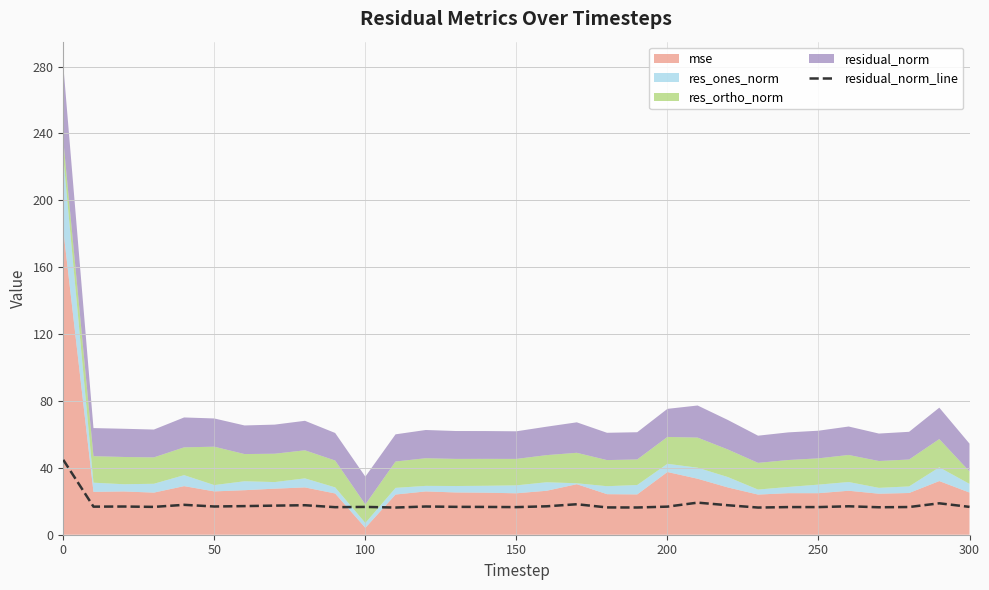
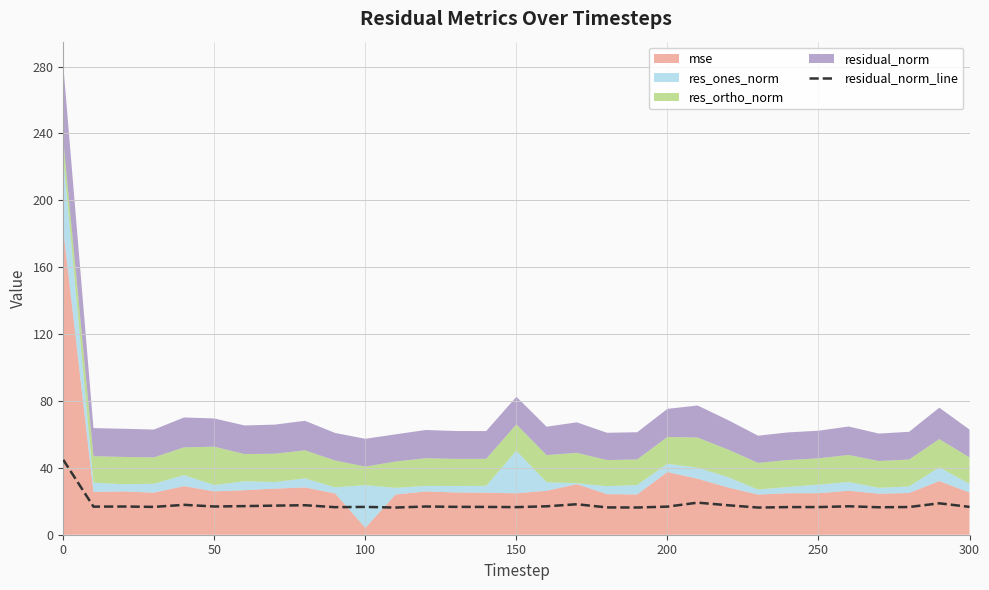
  {
    "residual_norm_line": {
      "0": 45,
      "50": 17,
      "150": 17,
      "200": 17,
      "250": 17,
      "300": 17
    },
    "mse": {
      "0": 182,
      "50": 26,
      "100": 4,
      "150": 25,
      "200": 38,
      "250": 25,
      "300": 25
    },
    "res_ones_norm": {
      "0": 44,
      "50": 4,
-     "100": 3,
-     "150": 5,
+     "100": 26,
+     "150": 25,
      "200": 5,
      "250": 5,
      "300": 5
    },
    "res_ortho_norm": {
      "0": 10,
      "50": 23,
      "150": 16,
      "200": 16,
      "250": 16,
-     "300": 7
+     "300": 16
    },
    "residual_norm": {
      "0": 45,
      "50": 17,
      "100": 17,
      "150": 17,
      "200": 17,
      "250": 17,
      "300": 17
    }
  }
